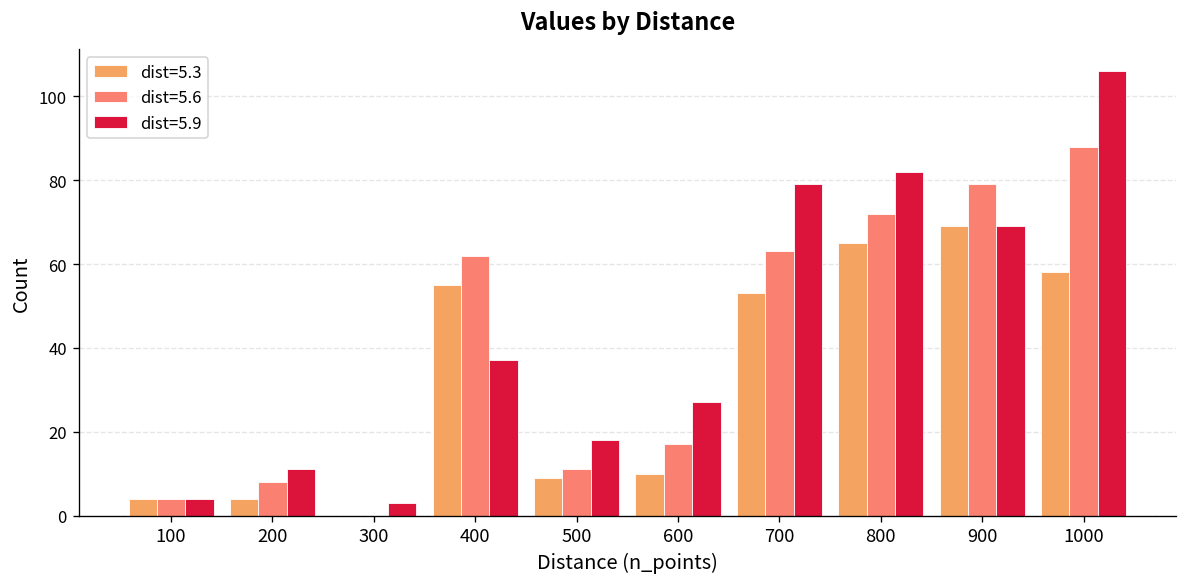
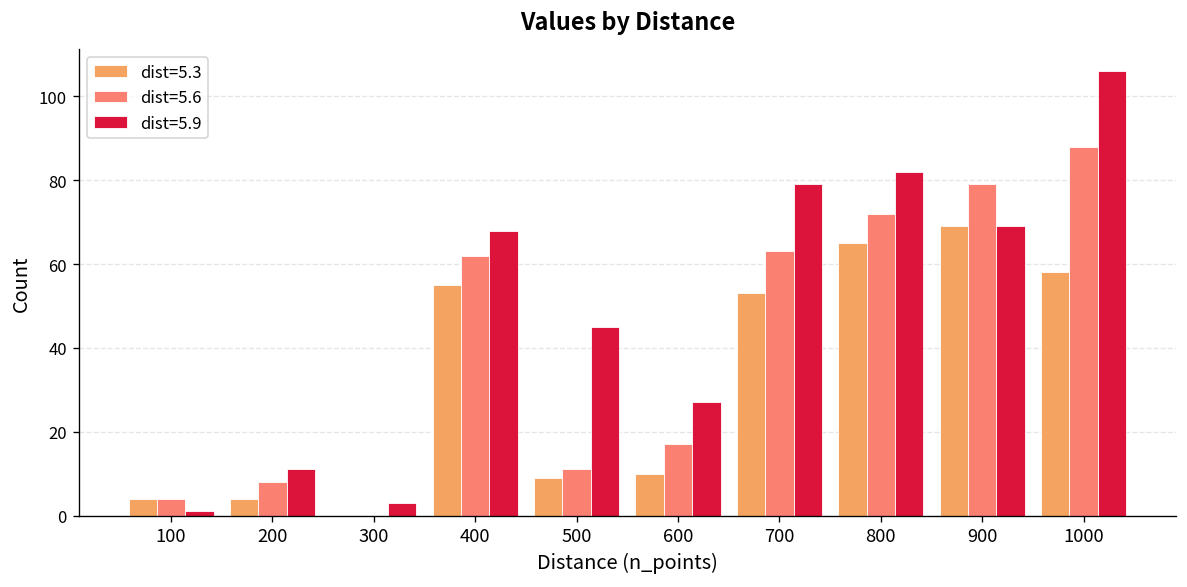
  {
    "dist=5.9": {
-     "100": 4,
+     "100": 1,
      "200": 11,
      "300": 3,
-     "400": 37,
-     "500": 18,
+     "400": 68,
+     "500": 45,
      "600": 27,
      "700": 79,
      "800": 82,
      "900": 69,
      "1000": 106
    }
  }
